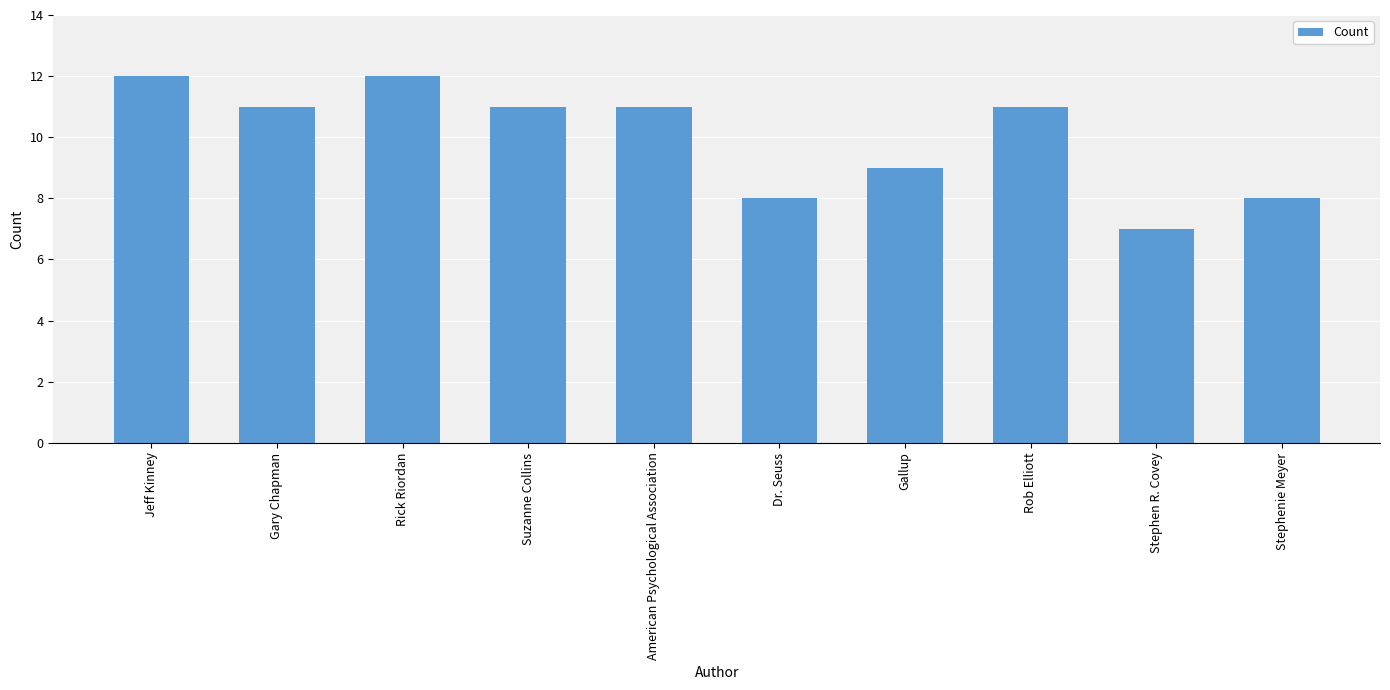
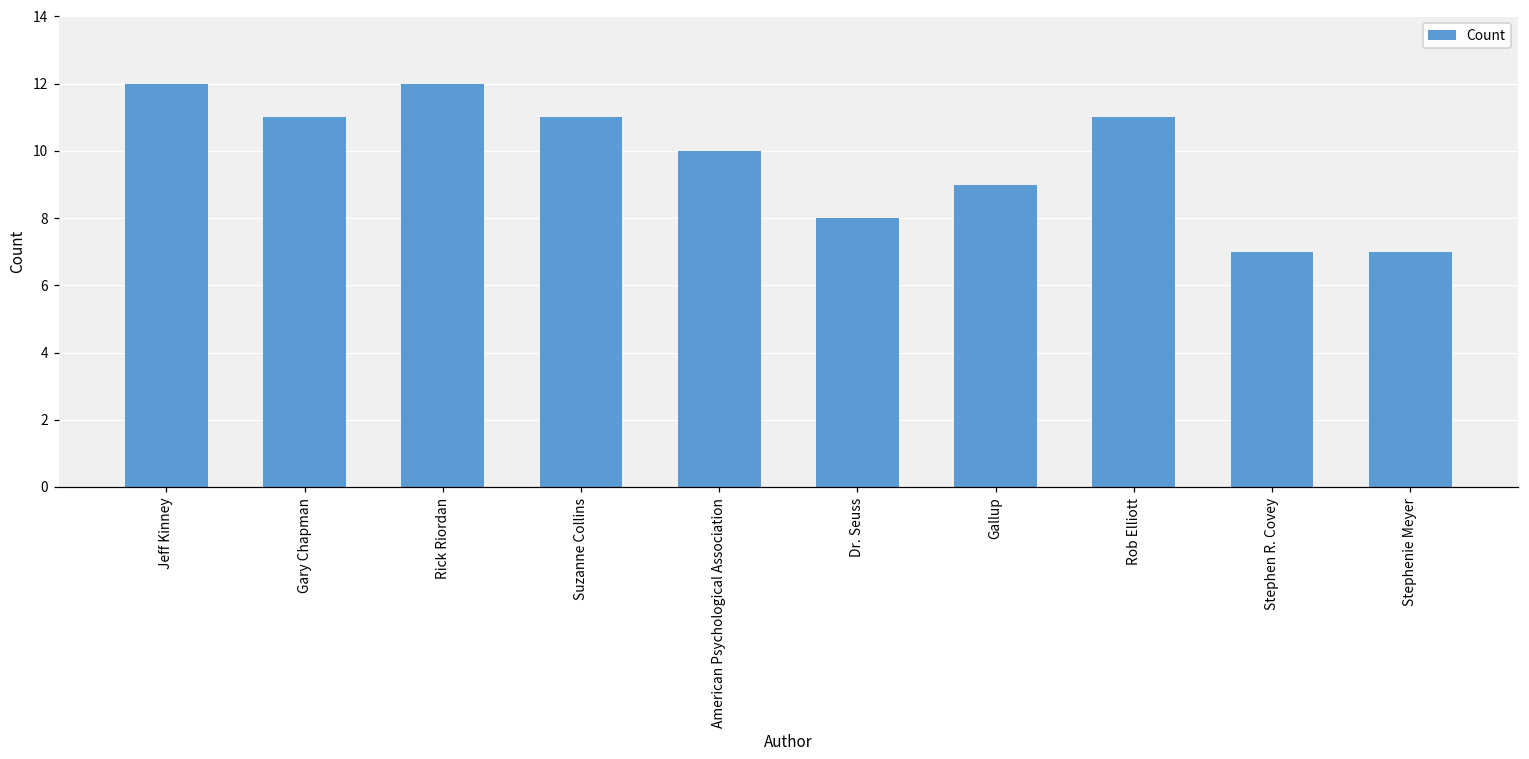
  {
    "Jeff Kinney": 12,
    "Gary Chapman": 11,
    "Rick Riordan": 12,
    "Suzanne Collins": 11,
-   "American Psychological Association": 11,
+   "American Psychological Association": 10,
    "Dr. Seuss": 8,
    "Gallup": 9,
    "Rob Elliott": 11,
    "Stephen R. Covey": 7,
-   "Stephenie Meyer": 8
+   "Stephenie Meyer": 7
  }
